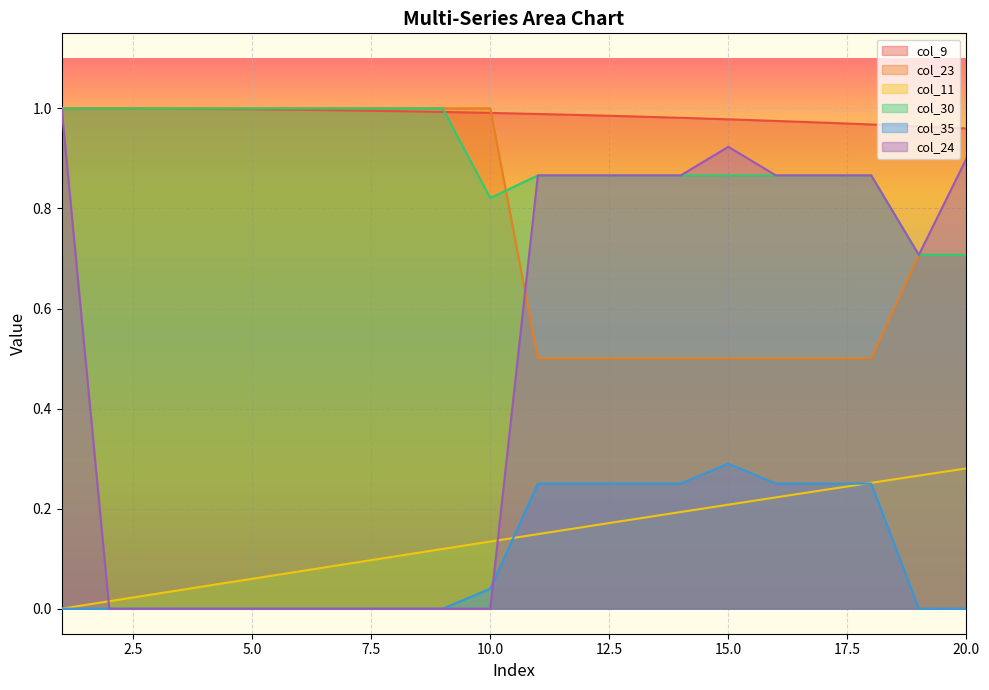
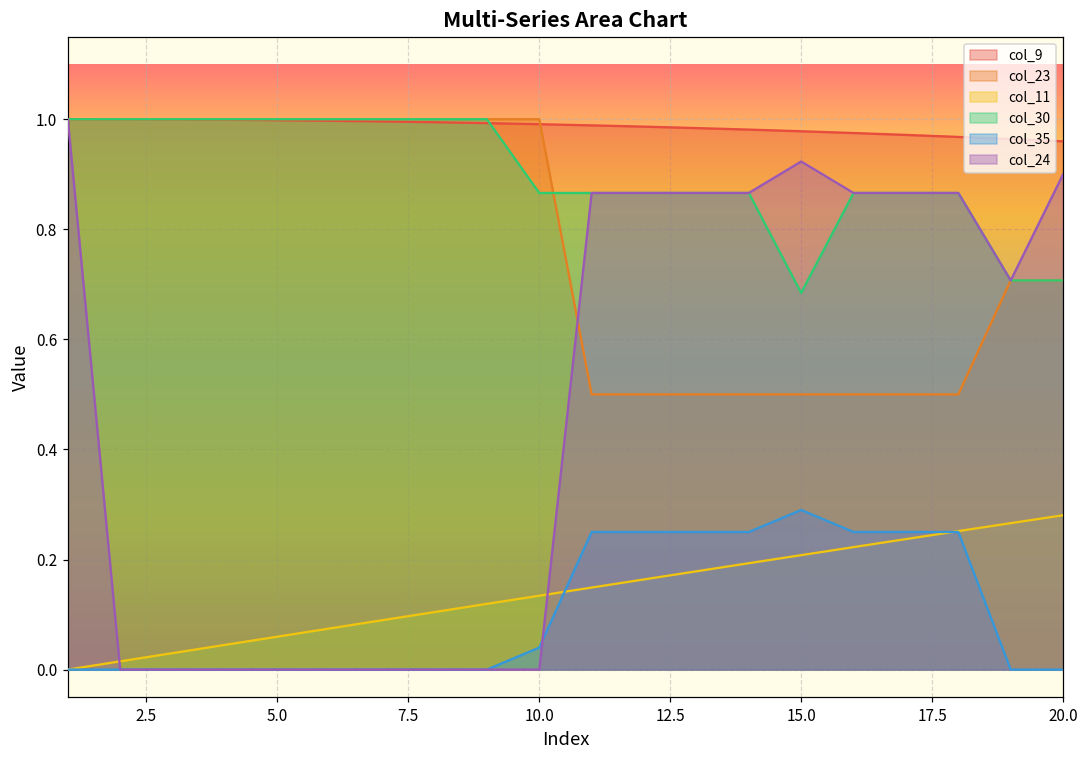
  {
    "col_30": {
-     "10.0": 0.82,
-     "15.0": 0.87
+     "10.0": 0.87,
+     "15.0": 0.68
    },
    "col_35": {
      "10.0": 0.04,
      "15.0": 0.29,
      "20.0": 0.00
    },
    "col_24": {
      "10.0": 0.00,
      "15.0": 0.92,
      "20.0": 0.90
    }
  }
